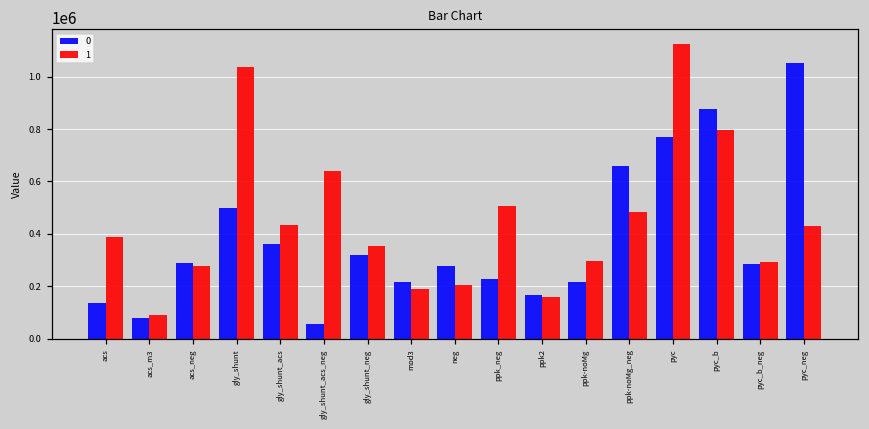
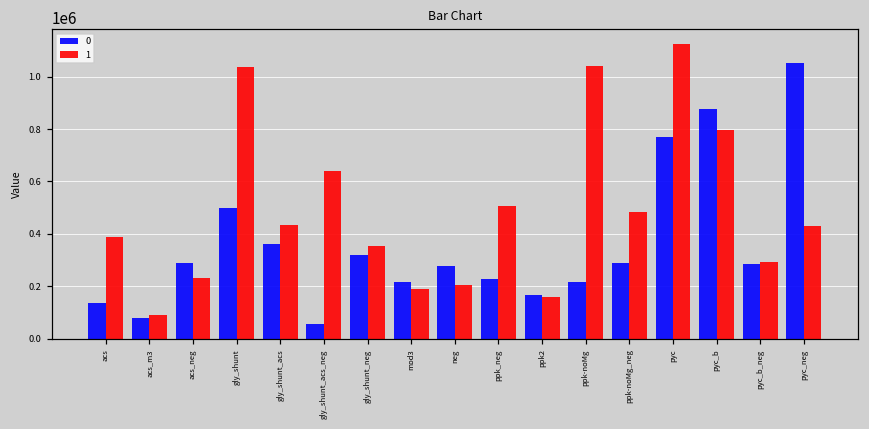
  {
    "0": {
      "acs": 140000,
      "acs_m3": 80000,
      "acs_neg": 290000,
      "gly_shunt": 500000,
      "gly_shunt_acs": 360000,
      "gly_shunt_acs_neg": 60000,
      "gly_shunt_neg": 320000,
      "mod3": 210000,
      "neg": 280000,
      "ppk_neg": 230000,
      "ppk2": 170000,
      "ppk-noMg": 220000,
-     "ppk-noMg_neg": 660000,
+     "ppk-noMg_neg": 290000,
      "pyc": 770000,
      "pyc_b": 880000,
      "pyc_b_neg": 290000,
      "pyc_neg": 1050000
    },
    "1": {
      "acs": 390000,
      "acs_m3": 90000,
-     "acs_neg": 280000,
+     "acs_neg": 230000,
      "gly_shunt": 1040000,
      "gly_shunt_acs": 430000,
      "gly_shunt_acs_neg": 640000,
      "gly_shunt_neg": 350000,
      "mod3": 190000,
      "neg": 200000,
      "ppk_neg": 510000,
      "ppk2": 160000,
-     "ppk-noMg": 300000,
+     "ppk-noMg": 1040000,
      "ppk-noMg_neg": 480000,
      "pyc": 1130000,
      "pyc_b": 790000,
      "pyc_b_neg": 290000,
      "pyc_neg": 430000
    }
  }
